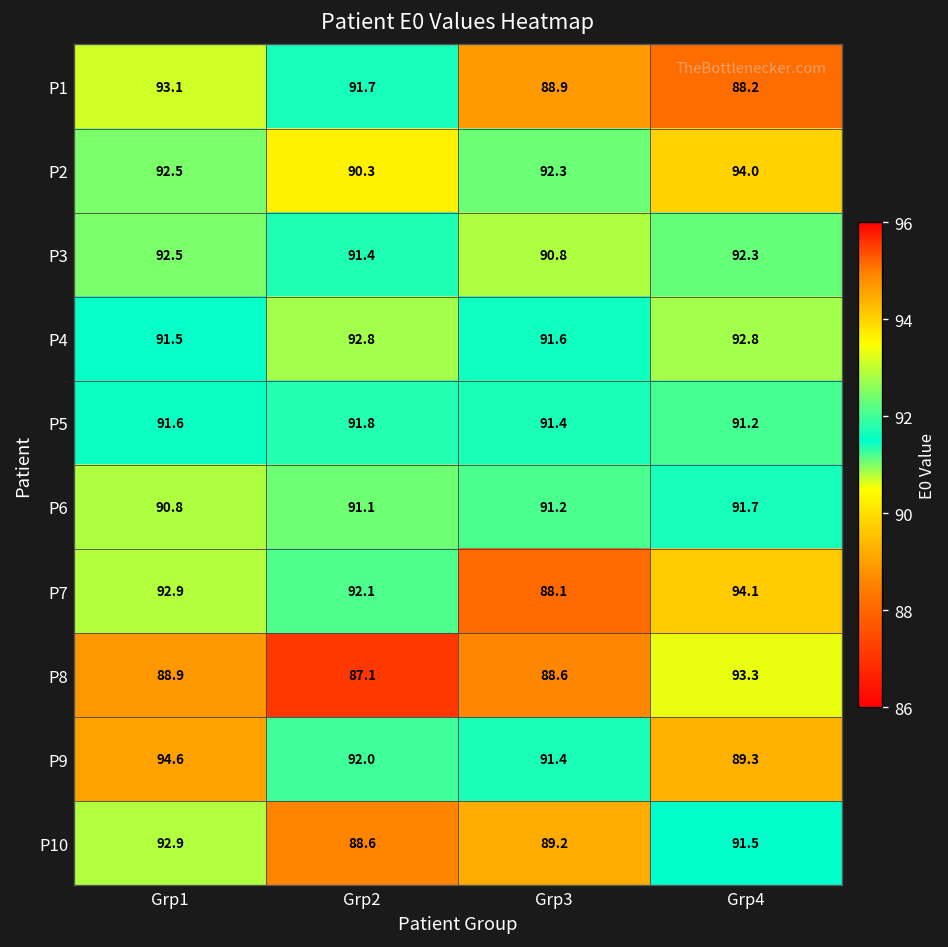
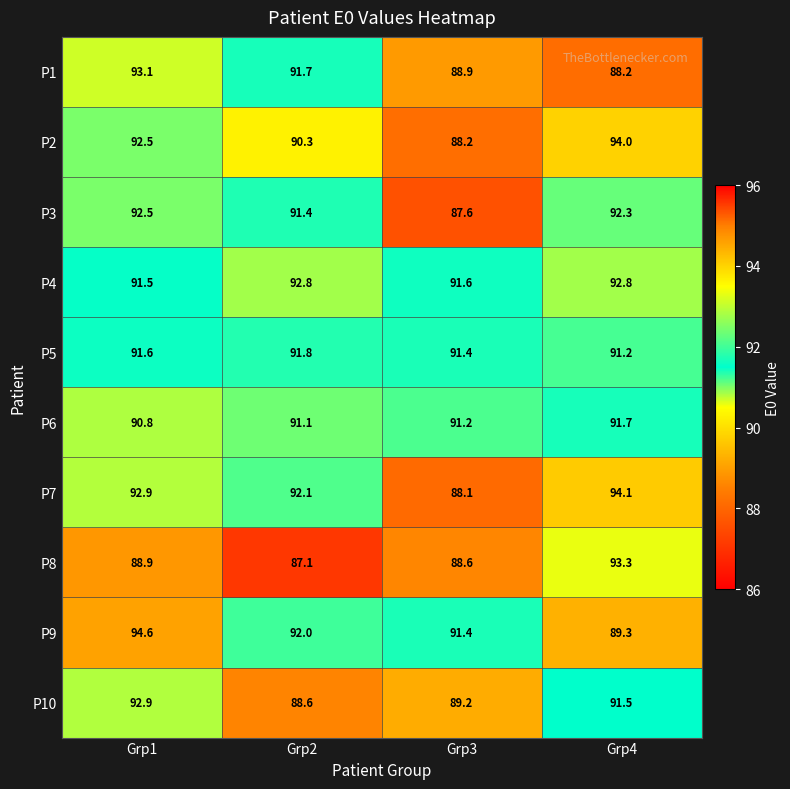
  {
    "P1": {
      "Grp1": 93.1,
      "Grp2": 91.7,
      "Grp3": 88.9
    },
    "P2": {
      "Grp1": 92.5,
      "Grp2": 90.3,
-     "Grp3": 92.3,
+     "Grp3": 88.2,
      "Grp4": 94.0
    },
    "P3": {
      "Grp1": 92.5,
      "Grp2": 91.4,
-     "Grp3": 90.8,
+     "Grp3": 87.6,
      "Grp4": 92.3
    },
    "P4": {
      "Grp1": 91.5,
      "Grp2": 92.8,
      "Grp3": 91.6,
      "Grp4": 92.8
    },
    "P5": {
      "Grp1": 91.6,
      "Grp2": 91.8,
      "Grp3": 91.4,
      "Grp4": 91.2
    },
    "P6": {
      "Grp1": 90.8,
      "Grp2": 91.1,
      "Grp3": 91.2,
      "Grp4": 91.7
    },
    "P7": {
      "Grp1": 92.9,
      "Grp2": 92.1,
      "Grp3": 88.1,
      "Grp4": 94.1
    },
    "P8": {
      "Grp1": 88.9,
      "Grp2": 87.1,
      "Grp3": 88.6,
      "Grp4": 93.3
    },
    "P9": {
      "Grp1": 94.6,
      "Grp2": 92.0,
      "Grp3": 91.4,
      "Grp4": 89.3
    },
    "P10": {
      "Grp1": 92.9,
      "Grp2": 88.6,
      "Grp3": 89.2,
      "Grp4": 91.5
    }
  }
